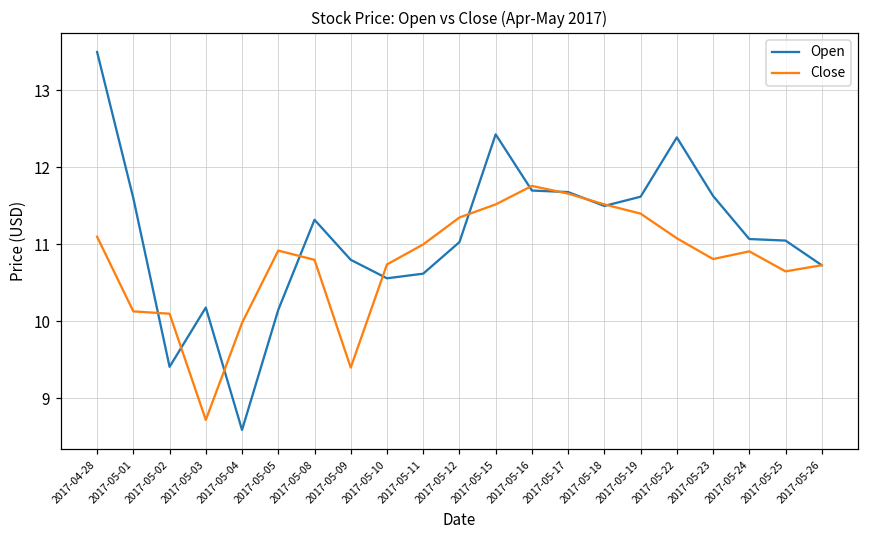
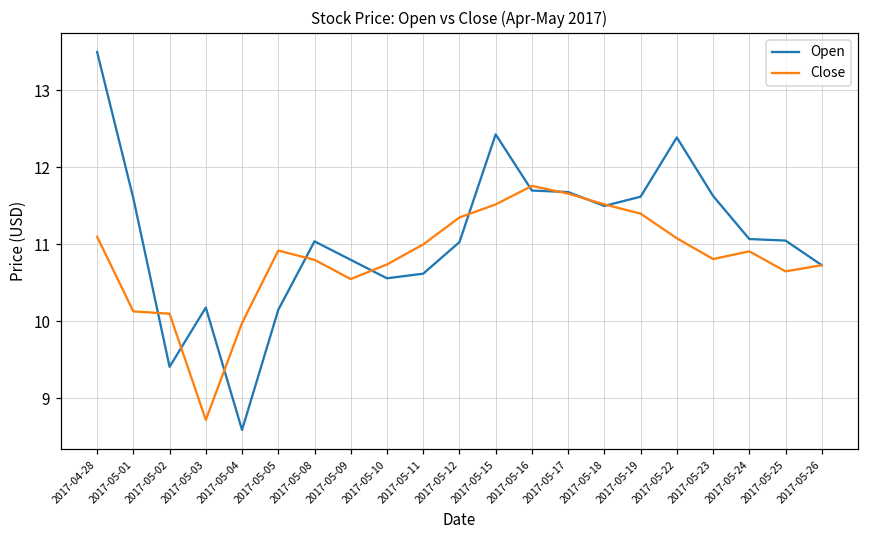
  {
    "Open": {
      "2017-04-28": 13.5,
      "2017-05-01": 11.6,
      "2017-05-02": 9.4,
      "2017-05-03": 10.2,
      "2017-05-04": 8.6,
      "2017-05-05": 10.2,
-     "2017-05-08": 11.3,
+     "2017-05-08": 11.0,
      "2017-05-09": 10.8,
      "2017-05-10": 10.6,
      "2017-05-11": 10.6,
      "2017-05-12": 11.0,
      "2017-05-15": 12.4,
      "2017-05-16": 11.7,
      "2017-05-19": 11.6,
      "2017-05-22": 12.4,
      "2017-05-23": 11.6,
      "2017-05-24": 11.1,
      "2017-05-25": 11.1
    },
    "Close": {
      "2017-04-28": 11.1,
      "2017-05-01": 10.1,
      "2017-05-02": 10.1,
      "2017-05-03": 8.7,
      "2017-05-04": 10.0,
      "2017-05-05": 10.9,
      "2017-05-08": 10.8,
-     "2017-05-09": 9.4,
+     "2017-05-09": 10.6,
      "2017-05-10": 10.7,
      "2017-05-11": 11.0,
      "2017-05-12": 11.4,
      "2017-05-15": 11.5,
      "2017-05-16": 11.8,
      "2017-05-19": 11.4,
      "2017-05-22": 11.1,
      "2017-05-23": 10.8,
      "2017-05-24": 10.9,
      "2017-05-25": 10.7
    }
  }
